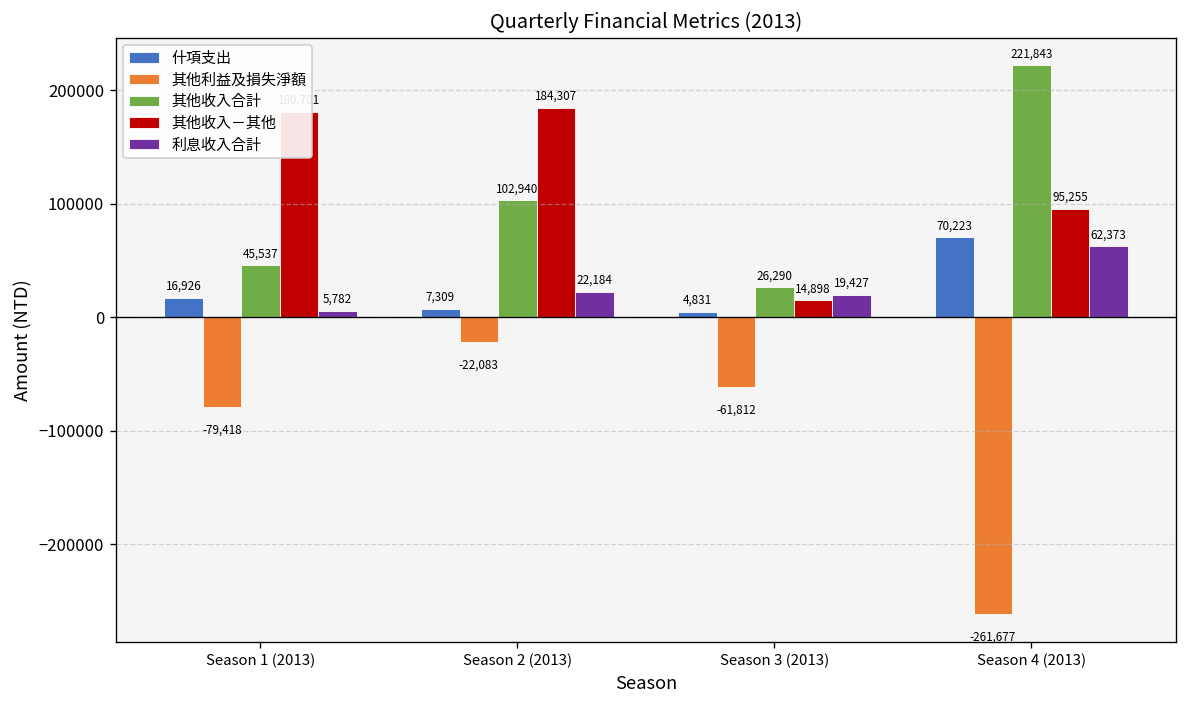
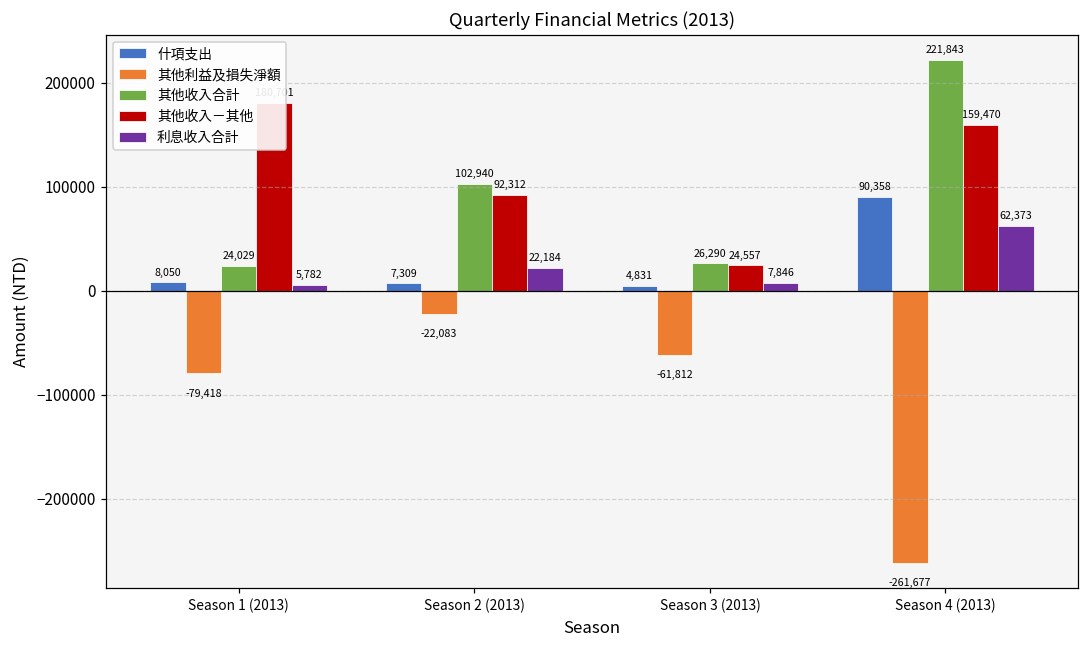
  {
    "什項支出": {
-     "Season 1 (2013)": "16,926",
+     "Season 1 (2013)": "8,050",
      "Season 2 (2013)": "7,309",
      "Season 3 (2013)": "4,831",
-     "Season 4 (2013)": "70,223"
+     "Season 4 (2013)": "90,358"
    },
    "其他利益及損失淨額": {
      "Season 1 (2013)": "-79,418",
      "Season 2 (2013)": "-22,083",
      "Season 3 (2013)": "-61,812",
      "Season 4 (2013)": "-261,677"
    },
    "其他收入合計": {
-     "Season 1 (2013)": "45,537",
+     "Season 1 (2013)": "24,029",
      "Season 2 (2013)": "102,940",
      "Season 3 (2013)": "26,290",
      "Season 4 (2013)": "221,843"
    },
    "其他收入－其他": {
-     "Season 2 (2013)": "184,307",
-     "Season 3 (2013)": "14,898",
-     "Season 4 (2013)": "95,255"
+     "Season 2 (2013)": "92,312",
+     "Season 3 (2013)": "24,557",
+     "Season 4 (2013)": "159,470"
    },
    "利息收入合計": {
      "Season 1 (2013)": "5,782",
      "Season 2 (2013)": "22,184",
-     "Season 3 (2013)": "19,427",
+     "Season 3 (2013)": "7,846",
      "Season 4 (2013)": "62,373"
    }
  }
